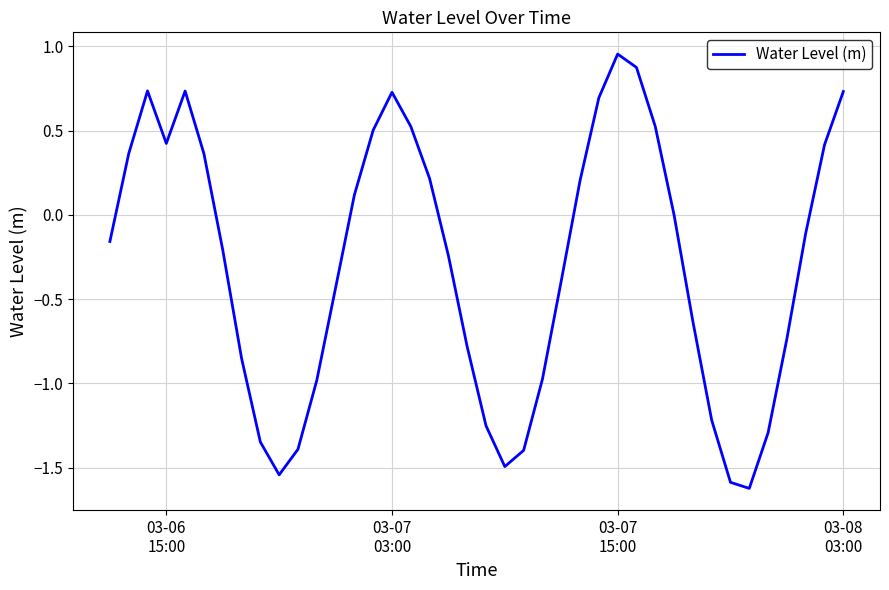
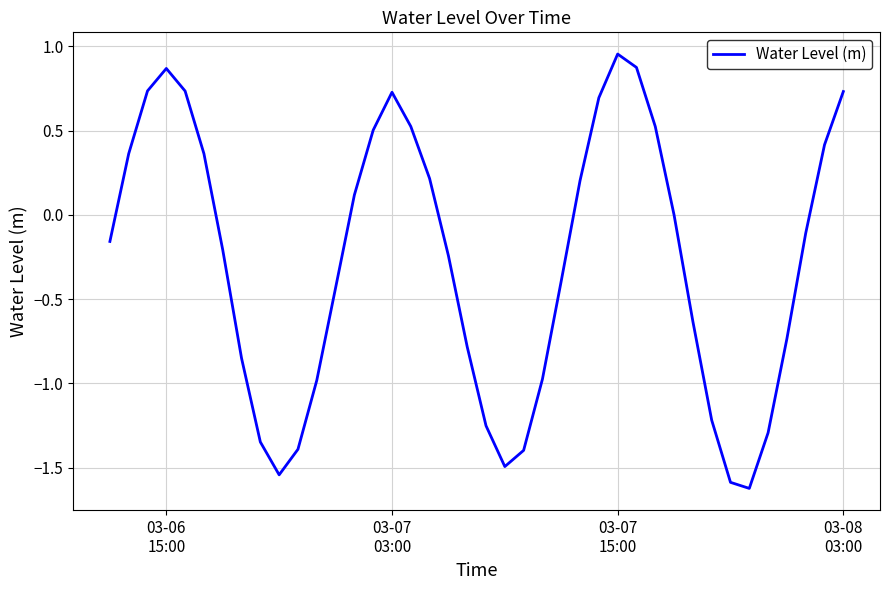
  {
-   "03-06 15:00": 0.42,
+   "03-06 15:00": 0.87,
    "03-07 03:00": 0.73,
    "03-07 15:00": 0.95,
    "03-08 03:00": 0.73
  }
